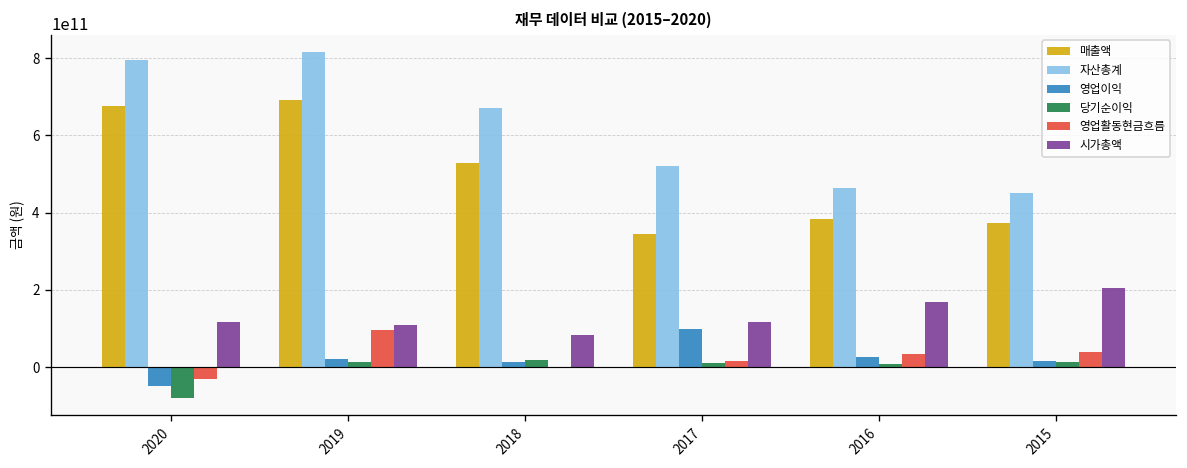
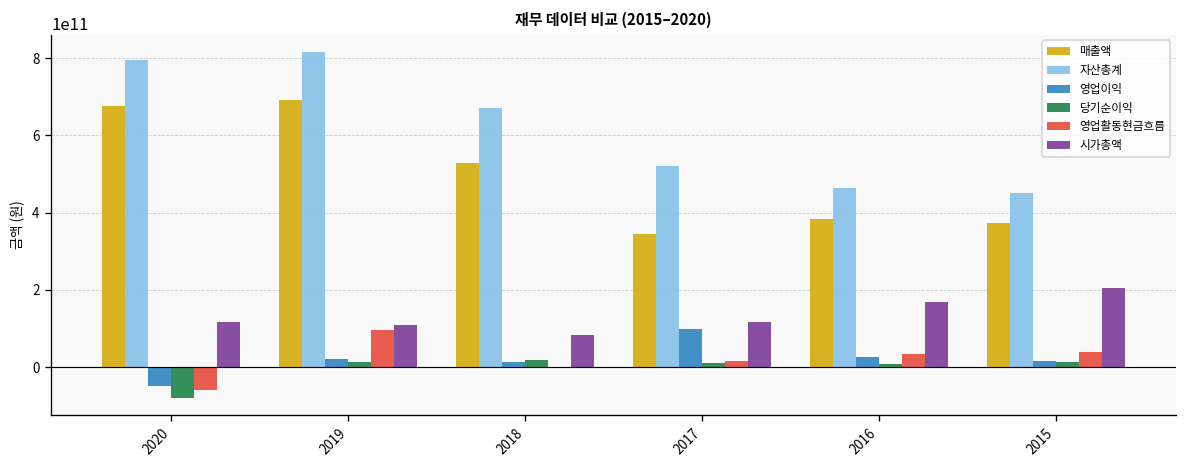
  {
    "매출액": {
      "2020": 680000000000,
      "2019": 690000000000,
      "2018": 530000000000,
      "2017": 340000000000,
      "2016": 380000000000,
      "2015": 370000000000
    },
    "자산총계": {
      "2020": 800000000000,
      "2019": 820000000000,
      "2018": 670000000000,
      "2017": 520000000000,
      "2016": 460000000000,
      "2015": 450000000000
    },
    "영업이익": {
      "2020": -50000000000,
      "2019": 20000000000,
      "2018": 10000000000,
      "2017": 100000000000,
      "2016": 30000000000,
      "2015": 20000000000
    },
    "당기순이익": {
      "2020": -80000000000,
      "2019": 10000000000,
      "2018": 20000000000,
      "2017": 10000000000,
      "2015": 10000000000
    },
    "영업활동현금흐름": {
-     "2020": -30000000000,
+     "2020": -60000000000,
      "2019": 100000000000,
      "2017": 10000000000,
      "2016": 40000000000,
      "2015": 40000000000
    },
    "시가총액": {
      "2020": 120000000000,
      "2019": 110000000000,
      "2018": 80000000000,
      "2017": 120000000000,
      "2016": 170000000000,
      "2015": 210000000000
    }
  }
